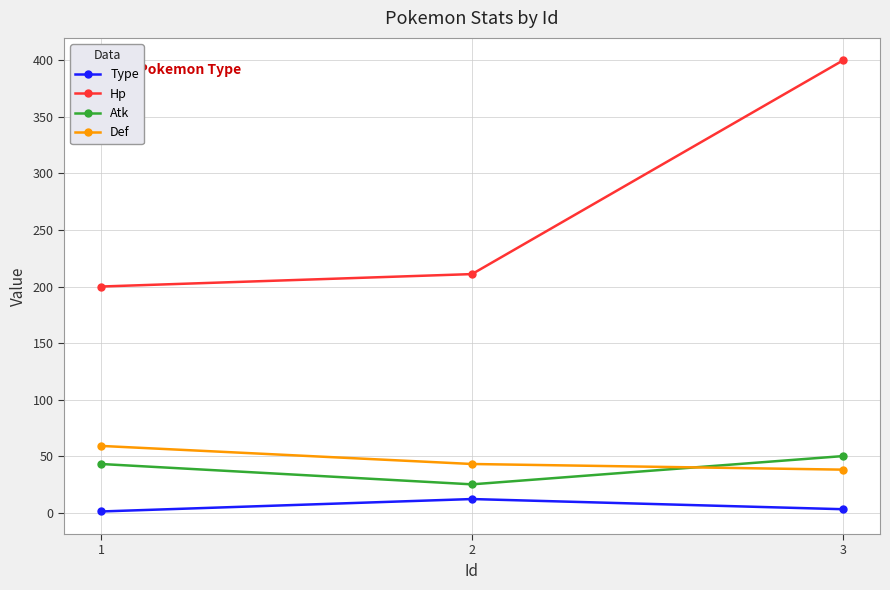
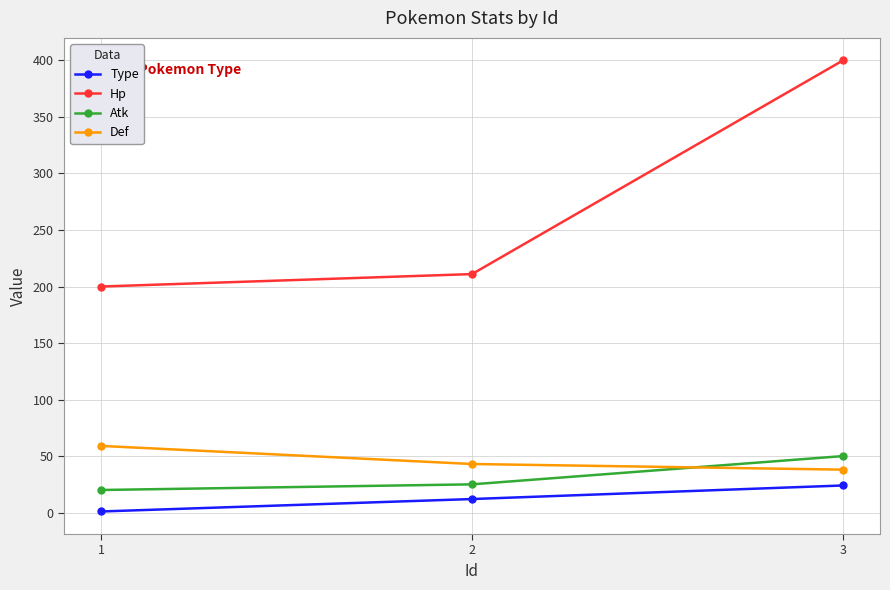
  {
    "Type": {
      "1": 1,
      "2": 12,
-     "3": 3
+     "3": 24
    },
    "Hp": {
      "1": 200,
      "2": 211,
      "3": 400
    },
    "Atk": {
-     "1": 43,
+     "1": 20,
      "2": 25,
      "3": 50
    },
    "Def": {
      "1": 59,
      "2": 43,
      "3": 38
    }
  }
